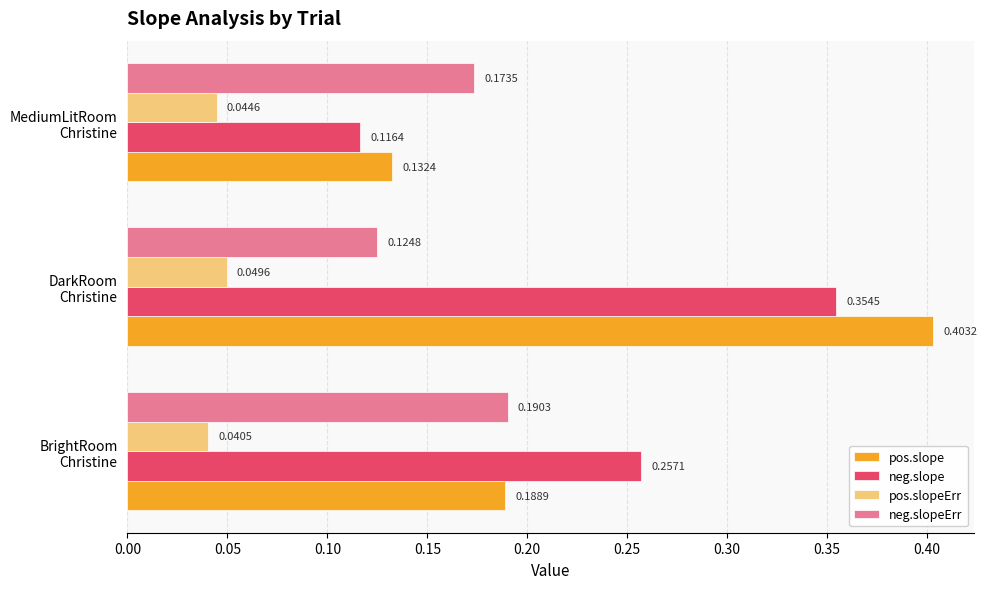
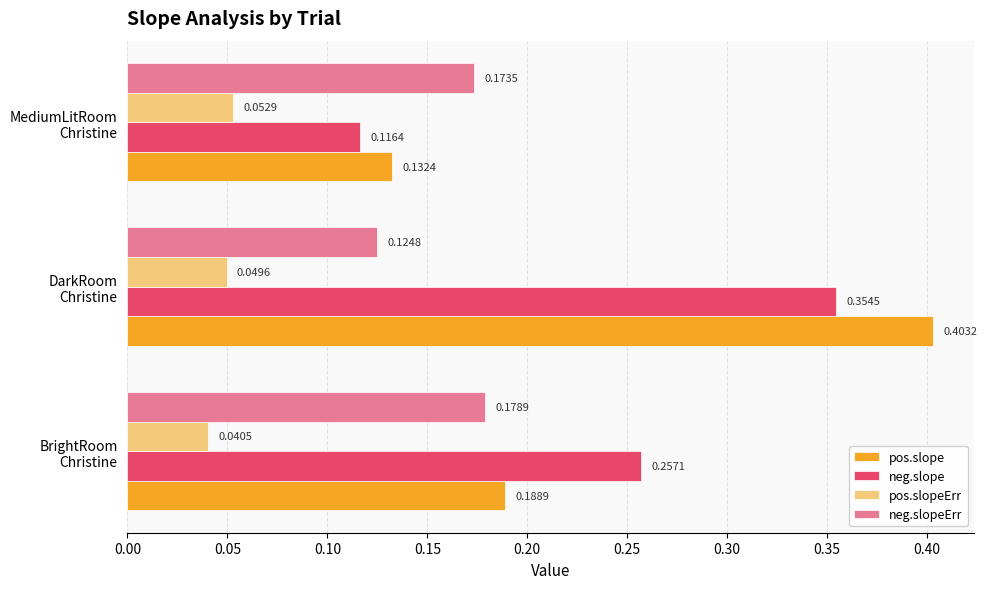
  {
    "pos.slope": {
      "MediumLitRoom Christine": 0.1324,
      "DarkRoom Christine": 0.4032,
      "BrightRoom Christine": 0.1889
    },
    "neg.slope": {
      "MediumLitRoom Christine": 0.1164,
      "DarkRoom Christine": 0.3545,
      "BrightRoom Christine": 0.2571
    },
    "pos.slopeErr": {
-     "MediumLitRoom Christine": 0.0446,
+     "MediumLitRoom Christine": 0.0529,
      "DarkRoom Christine": 0.0496,
      "BrightRoom Christine": 0.0405
    },
    "neg.slopeErr": {
      "MediumLitRoom Christine": 0.1735,
      "DarkRoom Christine": 0.1248,
-     "BrightRoom Christine": 0.1903
+     "BrightRoom Christine": 0.1789
    }
  }
